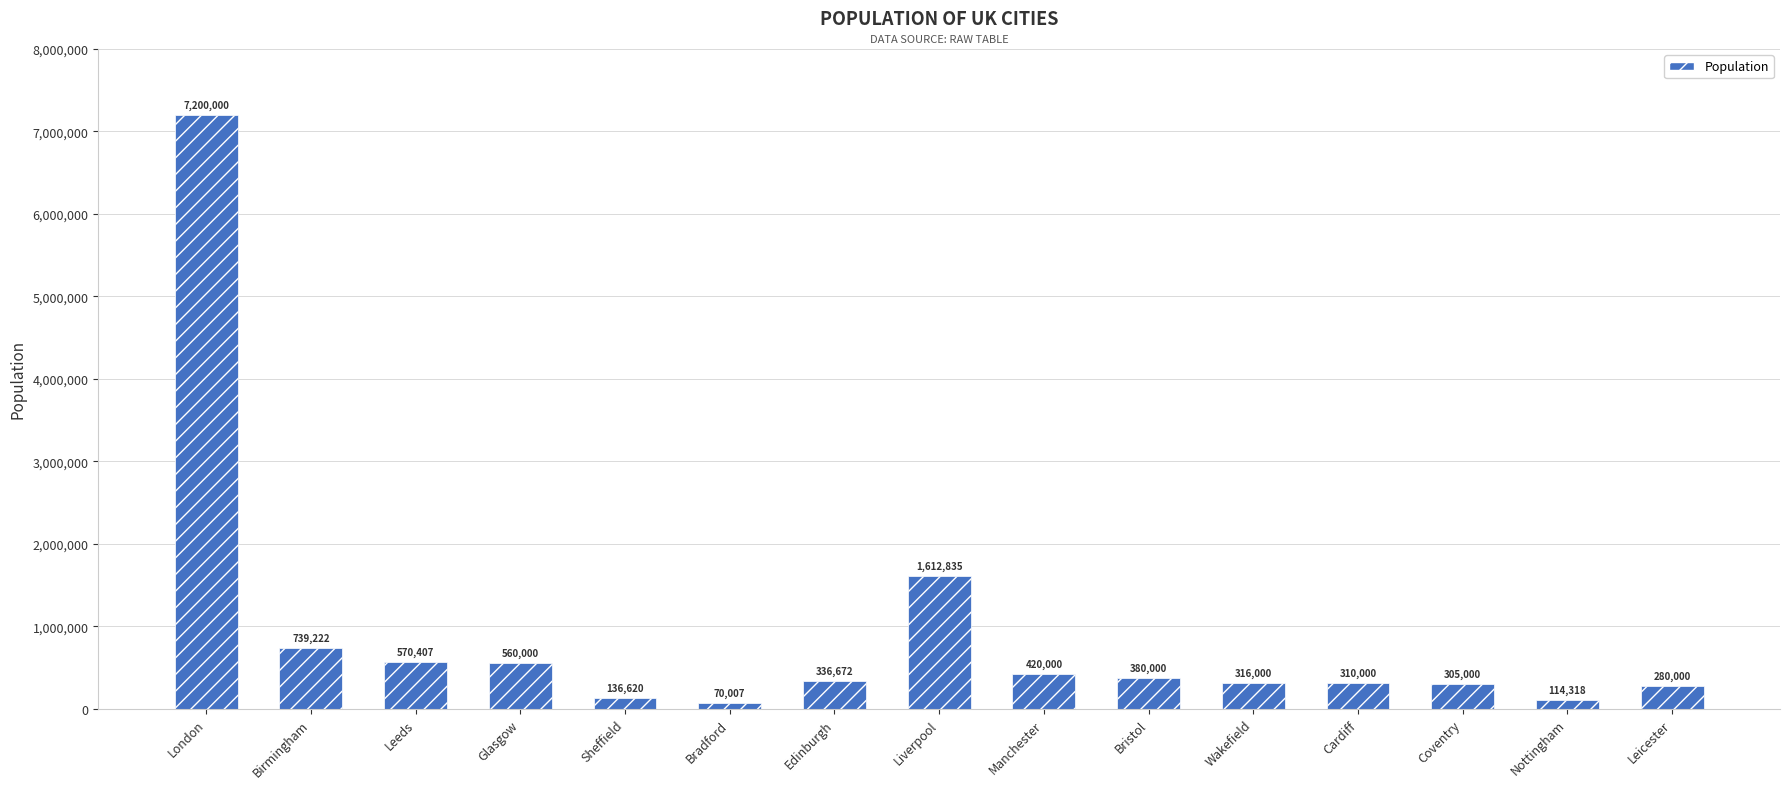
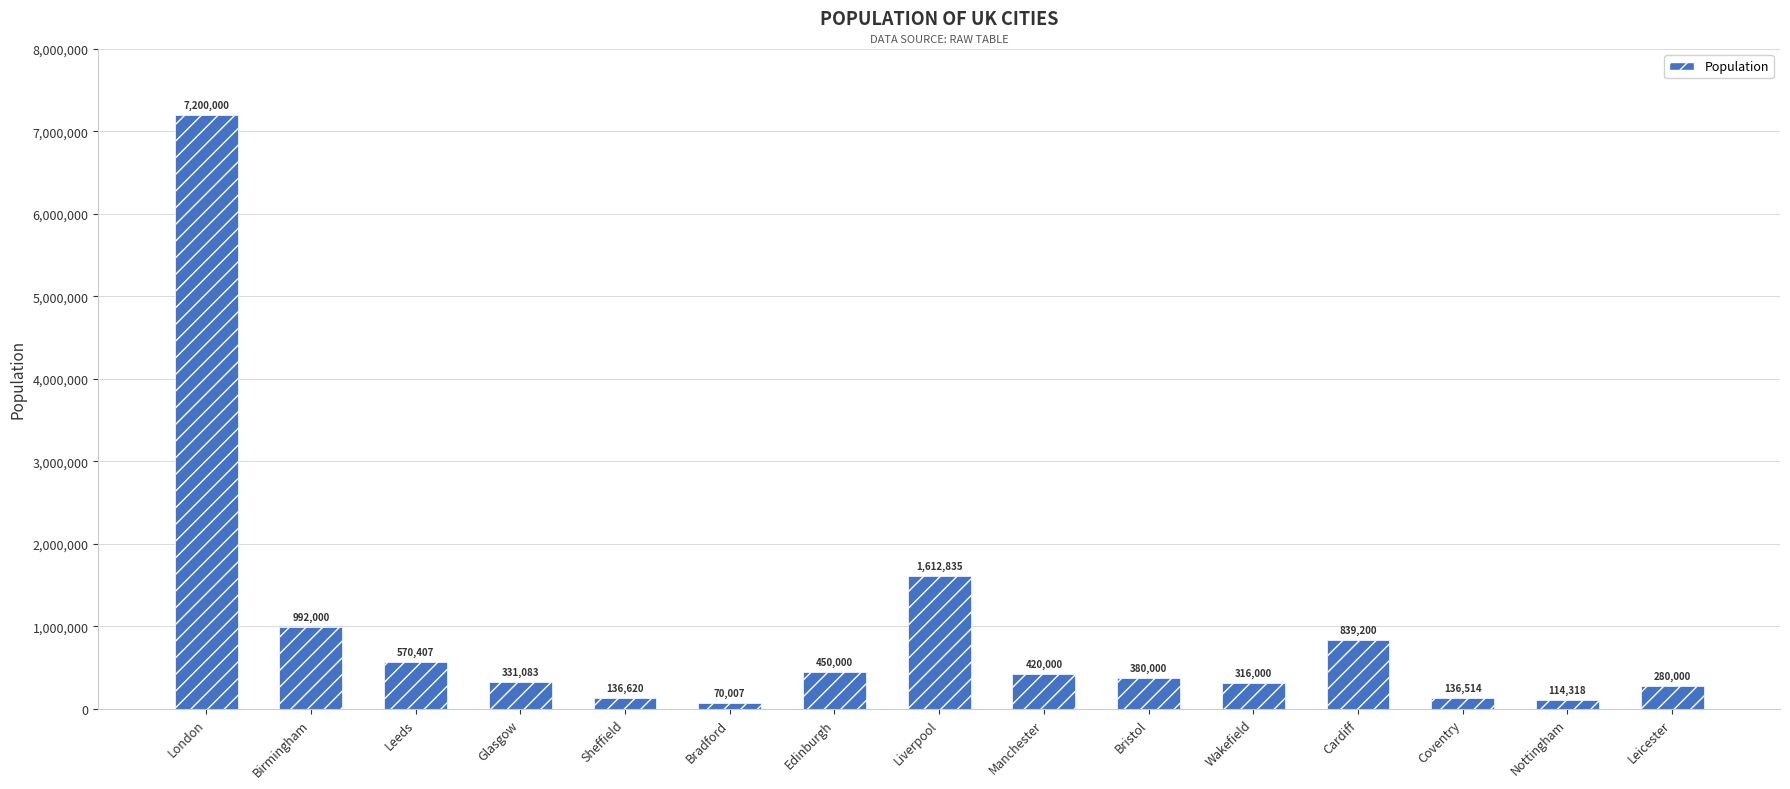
  {
    "London": "7,200,000",
-   "Birmingham": "739,222",
+   "Birmingham": "992,000",
    "Leeds": "570,407",
-   "Glasgow": "560,000",
+   "Glasgow": "331,083",
    "Sheffield": "136,620",
    "Bradford": "70,007",
-   "Edinburgh": "336,672",
+   "Edinburgh": "450,000",
    "Liverpool": "1,612,835",
    "Manchester": "420,000",
    "Bristol": "380,000",
    "Wakefield": "316,000",
-   "Cardiff": "310,000",
-   "Coventry": "305,000",
+   "Cardiff": "839,200",
+   "Coventry": "136,514",
    "Nottingham": "114,318",
    "Leicester": "280,000"
  }
